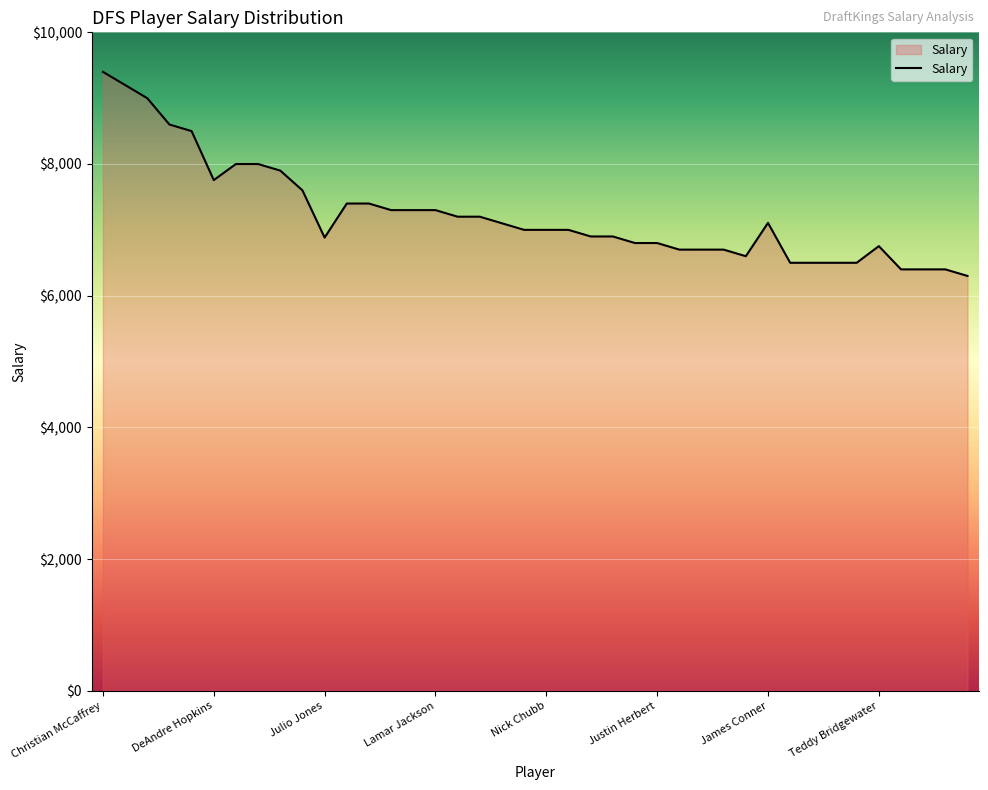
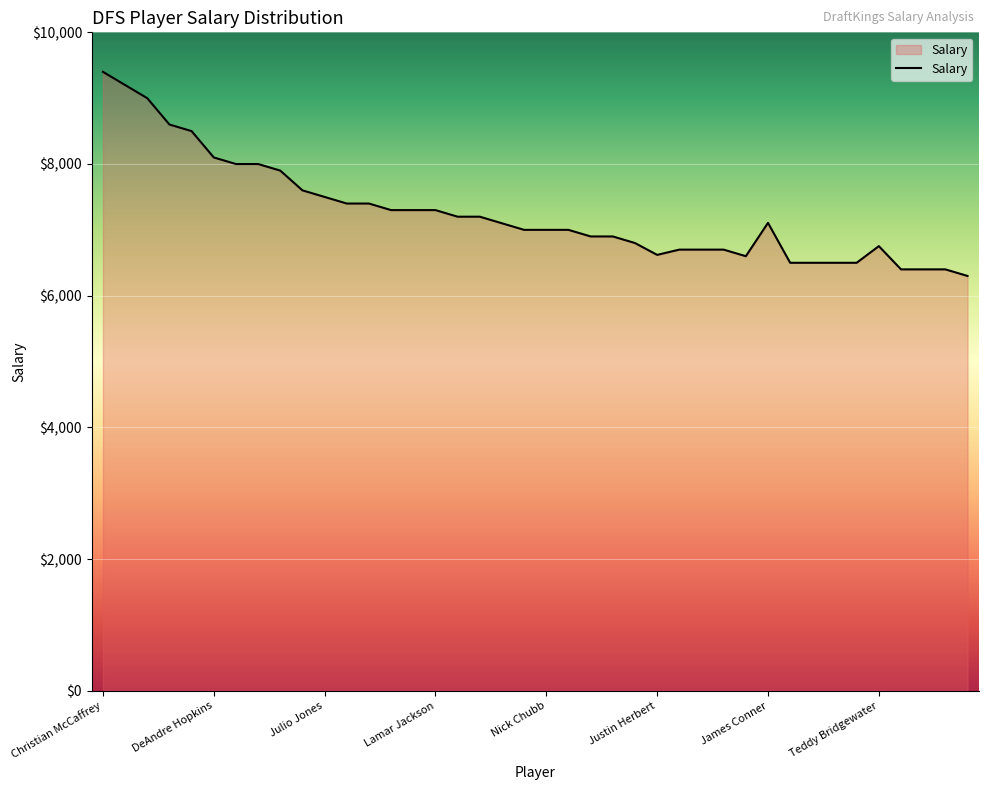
  {
    "Christian McCaffrey": "$9,400",
-   "DeAndre Hopkins": "$7,800",
-   "Julio Jones": "$6,900",
+   "DeAndre Hopkins": "$8,100",
+   "Julio Jones": "$7,500",
    "Lamar Jackson": "$7,300",
    "Nick Chubb": "$7,000",
-   "Justin Herbert": "$6,800",
+   "Justin Herbert": "$6,600",
    "James Conner": "$7,100",
    "Teddy Bridgewater": "$6,800"
  }
